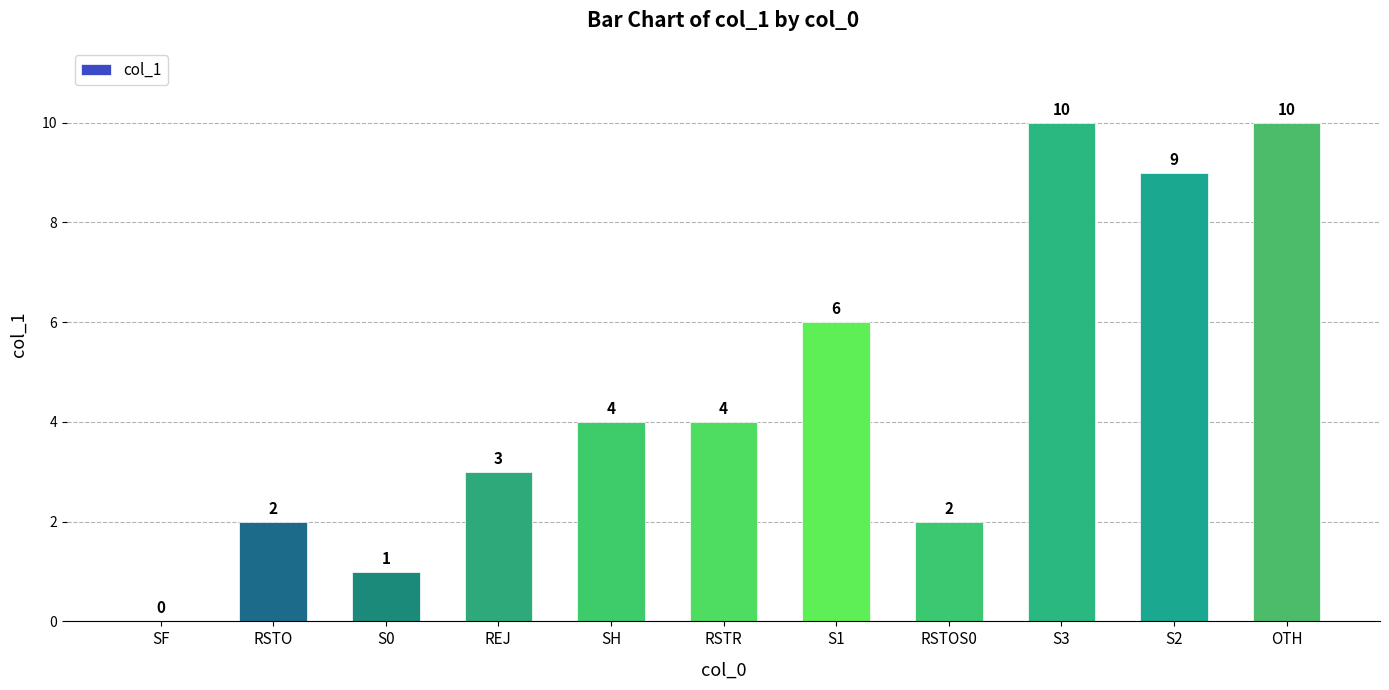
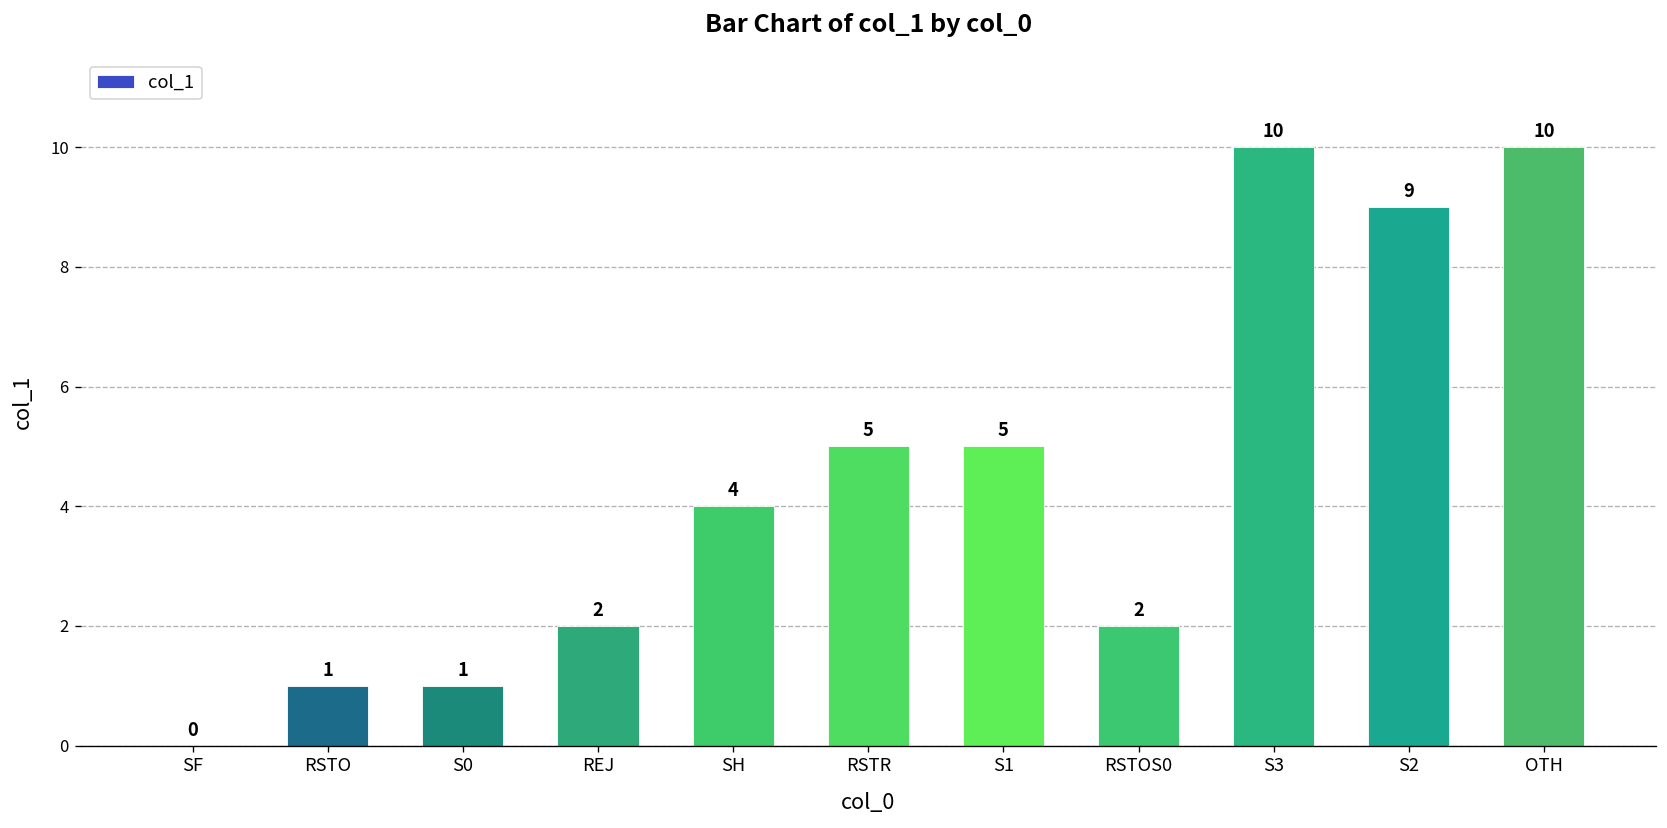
  {
    "SF": 0,
-   "RSTO": 2,
+   "RSTO": 1,
    "S0": 1,
-   "REJ": 3,
+   "REJ": 2,
    "SH": 4,
-   "RSTR": 4,
-   "S1": 6,
+   "RSTR": 5,
+   "S1": 5,
    "RSTOS0": 2,
    "S3": 10,
    "S2": 9,
    "OTH": 10
  }
